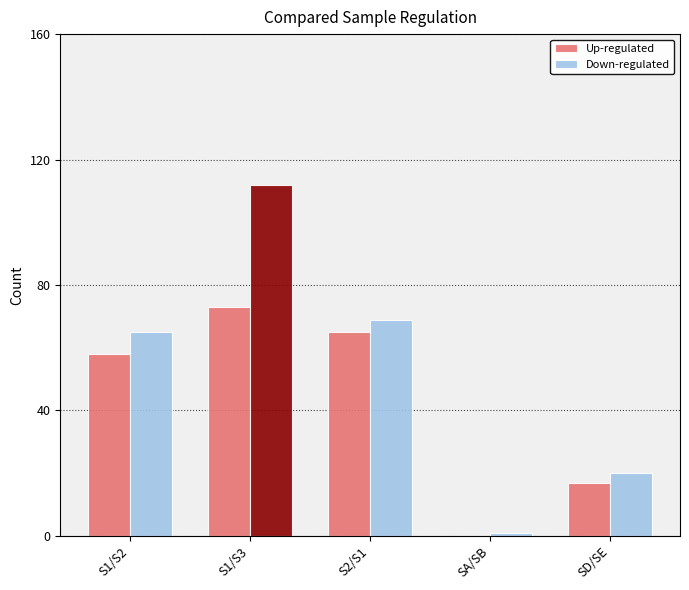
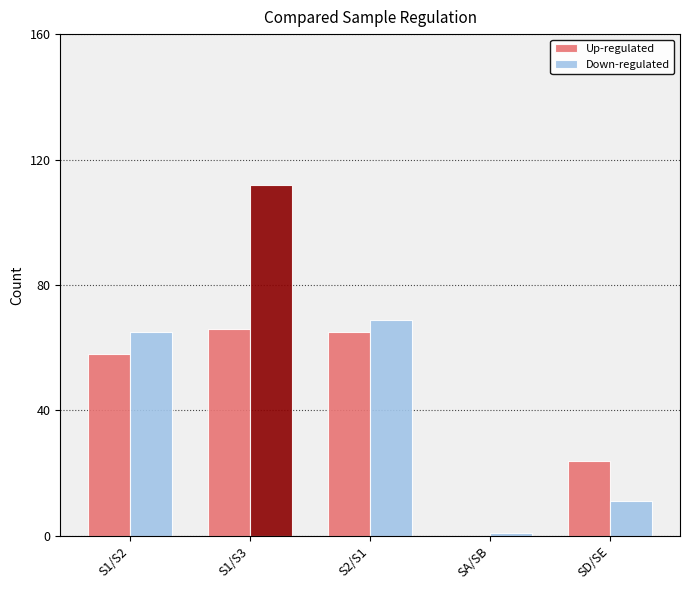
  {
    "Up-regulated": {
      "S1/S2": 58,
-     "S1/S3": 73,
+     "S1/S3": 66,
      "S2/S1": 65,
      "SA/SB": 0,
-     "SD/SE": 17
+     "SD/SE": 24
    },
    "Down-regulated": {
      "S1/S2": 65,
      "S1/S3": 112,
      "S2/S1": 69,
      "SA/SB": 1,
-     "SD/SE": 20
+     "SD/SE": 11
    }
  }
